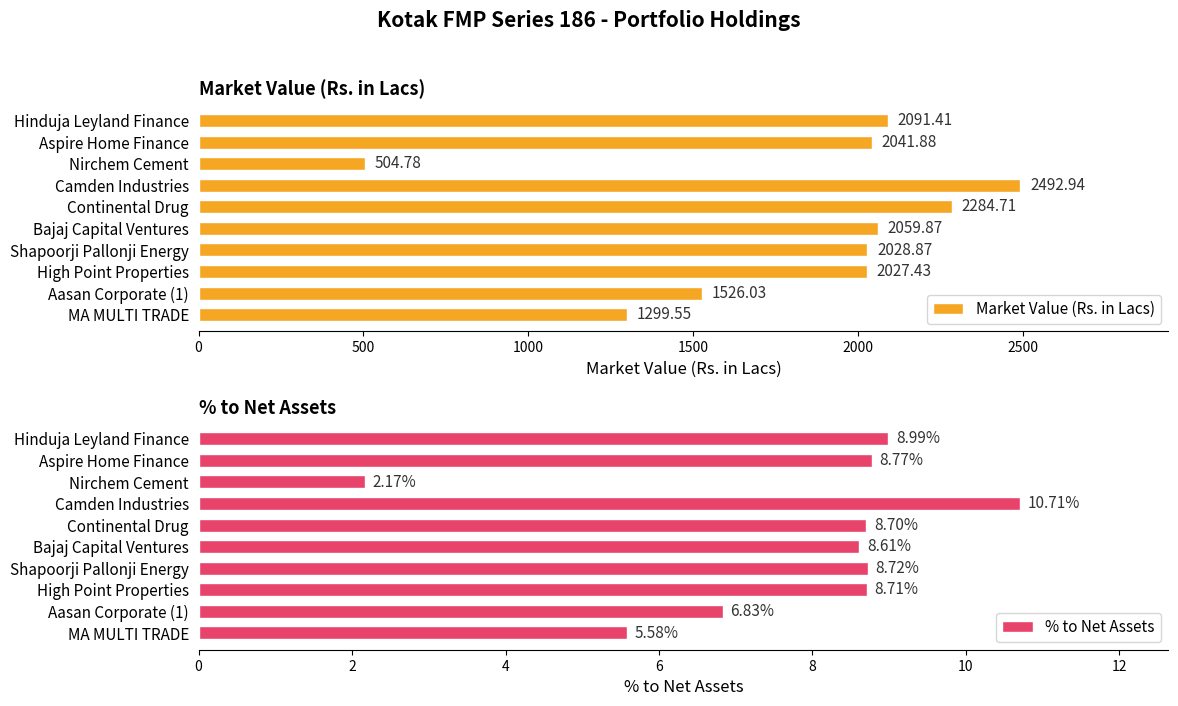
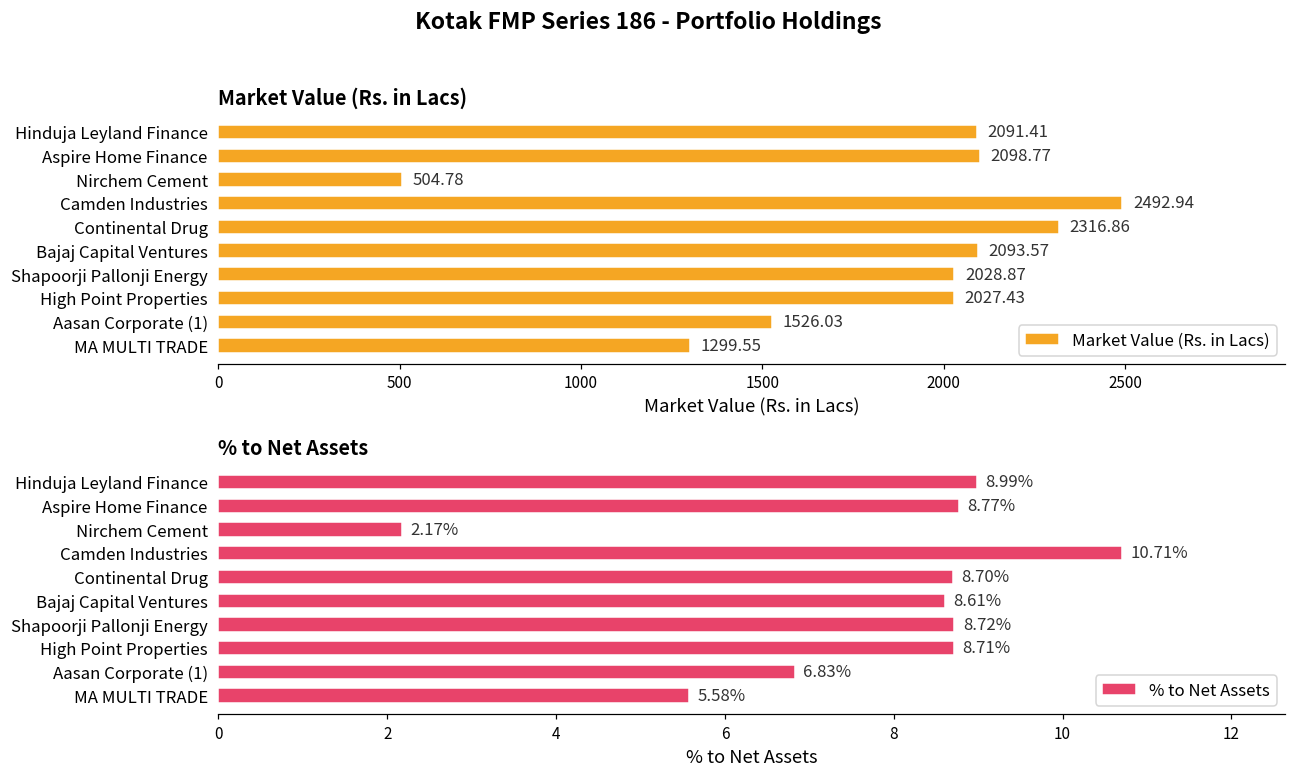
  {
    "Market Value (Rs. in Lacs)": {
      "Hinduja Leyland Finance": "2091.41",
-     "Aspire Home Finance": "2041.88",
+     "Aspire Home Finance": "2098.77",
      "Nirchem Cement": "504.78",
      "Camden Industries": "2492.94",
-     "Continental Drug": "2284.71",
-     "Bajaj Capital Ventures": "2059.87",
+     "Continental Drug": "2316.86",
+     "Bajaj Capital Ventures": "2093.57",
      "Shapoorji Pallonji Energy": "2028.87",
      "High Point Properties": "2027.43",
      "Aasan Corporate (1)": "1526.03",
      "MA MULTI TRADE": "1299.55"
    },
    "% to Net Assets": {
      "Hinduja Leyland Finance": "8.99%",
      "Aspire Home Finance": "8.77%",
      "Nirchem Cement": "2.17%",
      "Camden Industries": "10.71%",
      "Continental Drug": "8.70%",
      "Bajaj Capital Ventures": "8.61%",
      "Shapoorji Pallonji Energy": "8.72%",
      "High Point Properties": "8.71%",
      "Aasan Corporate (1)": "6.83%",
      "MA MULTI TRADE": "5.58%"
    }
  }
